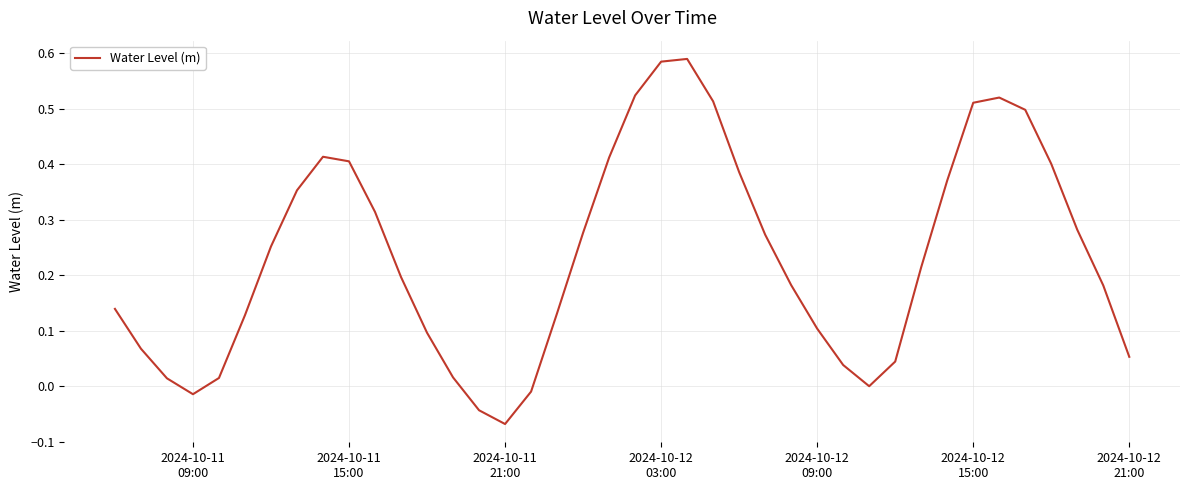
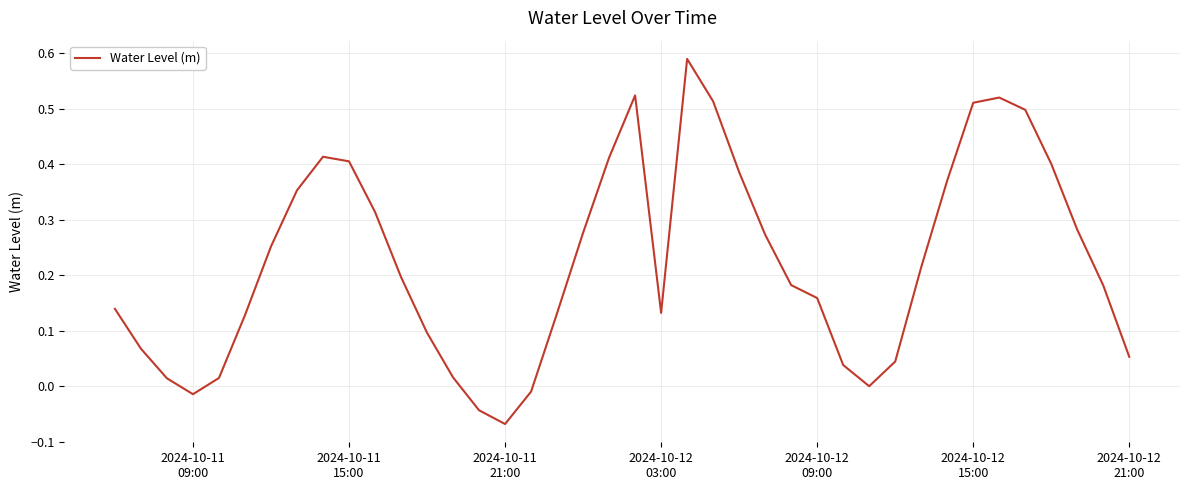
  {
    "2024-10-11 09:00": -0.01,
    "2024-10-11 15:00": 0.41,
    "2024-10-11 21:00": -0.07,
-   "2024-10-12 03:00": 0.58,
-   "2024-10-12 09:00": 0.10,
+   "2024-10-12 03:00": 0.13,
+   "2024-10-12 09:00": 0.16,
    "2024-10-12 15:00": 0.51,
    "2024-10-12 21:00": 0.05
  }
